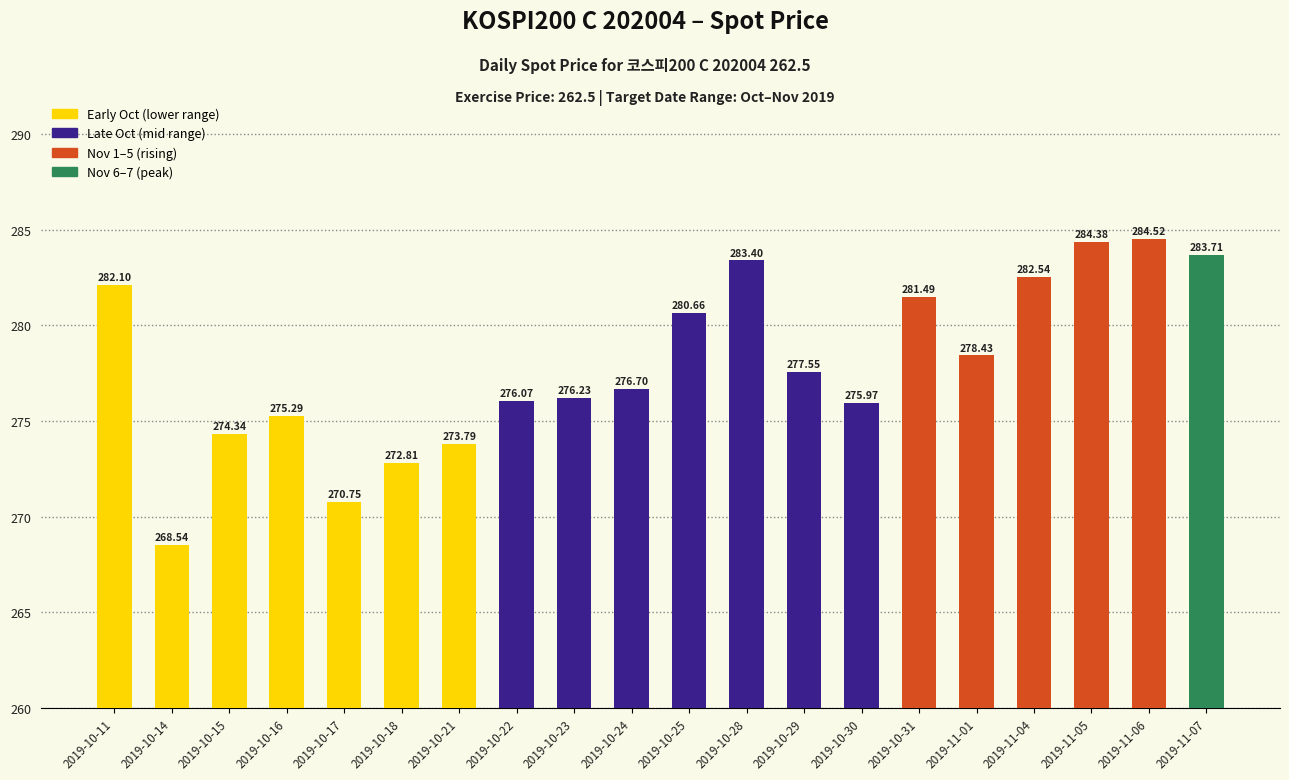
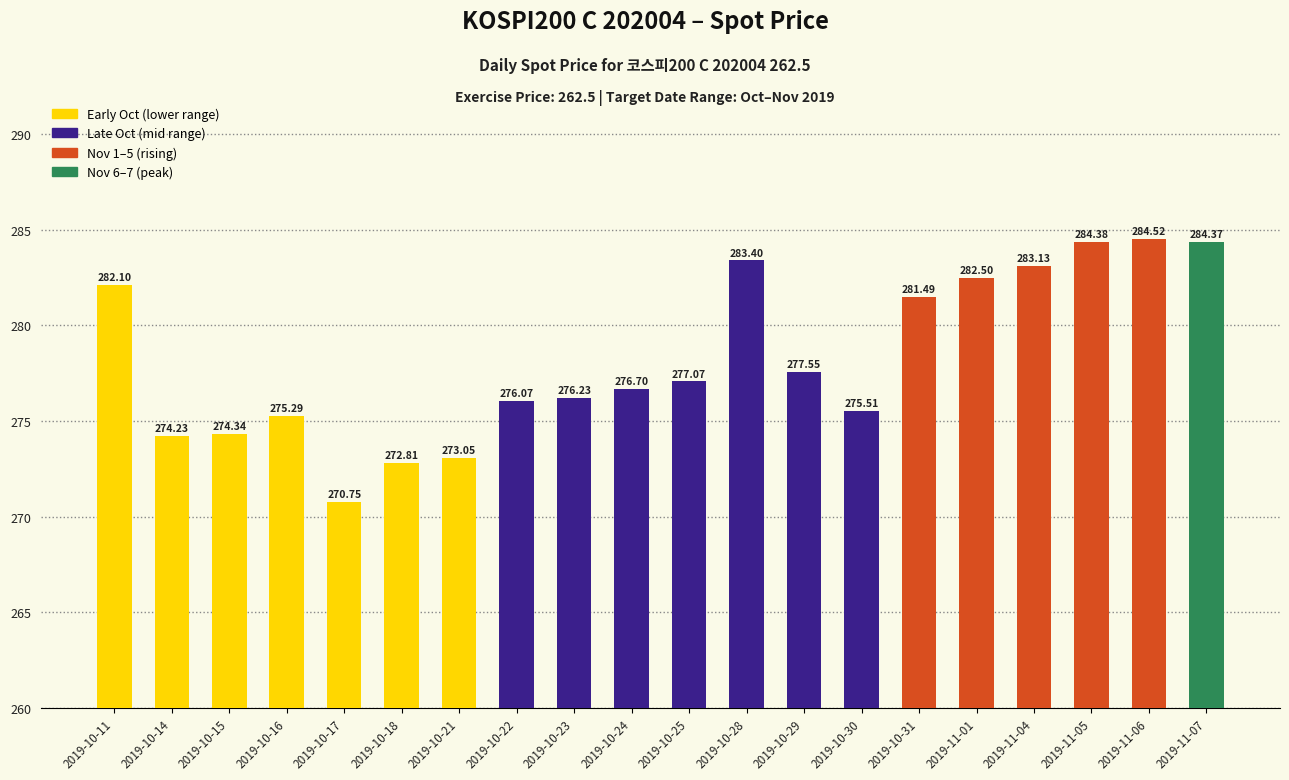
  {
    "2019-10-11": 282.10,
-   "2019-10-14": 268.54,
+   "2019-10-14": 274.23,
    "2019-10-15": 274.34,
    "2019-10-16": 275.29,
    "2019-10-17": 270.75,
    "2019-10-18": 272.81,
-   "2019-10-21": 273.79,
+   "2019-10-21": 273.05,
    "2019-10-22": 276.07,
    "2019-10-23": 276.23,
    "2019-10-24": 276.70,
-   "2019-10-25": 280.66,
+   "2019-10-25": 277.07,
    "2019-10-28": 283.40,
    "2019-10-29": 277.55,
-   "2019-10-30": 275.97,
+   "2019-10-30": 275.51,
    "2019-10-31": 281.49,
-   "2019-11-01": 278.43,
-   "2019-11-04": 282.54,
+   "2019-11-01": 282.50,
+   "2019-11-04": 283.13,
    "2019-11-05": 284.38,
    "2019-11-06": 284.52,
-   "2019-11-07": 283.71
+   "2019-11-07": 284.37
  }
